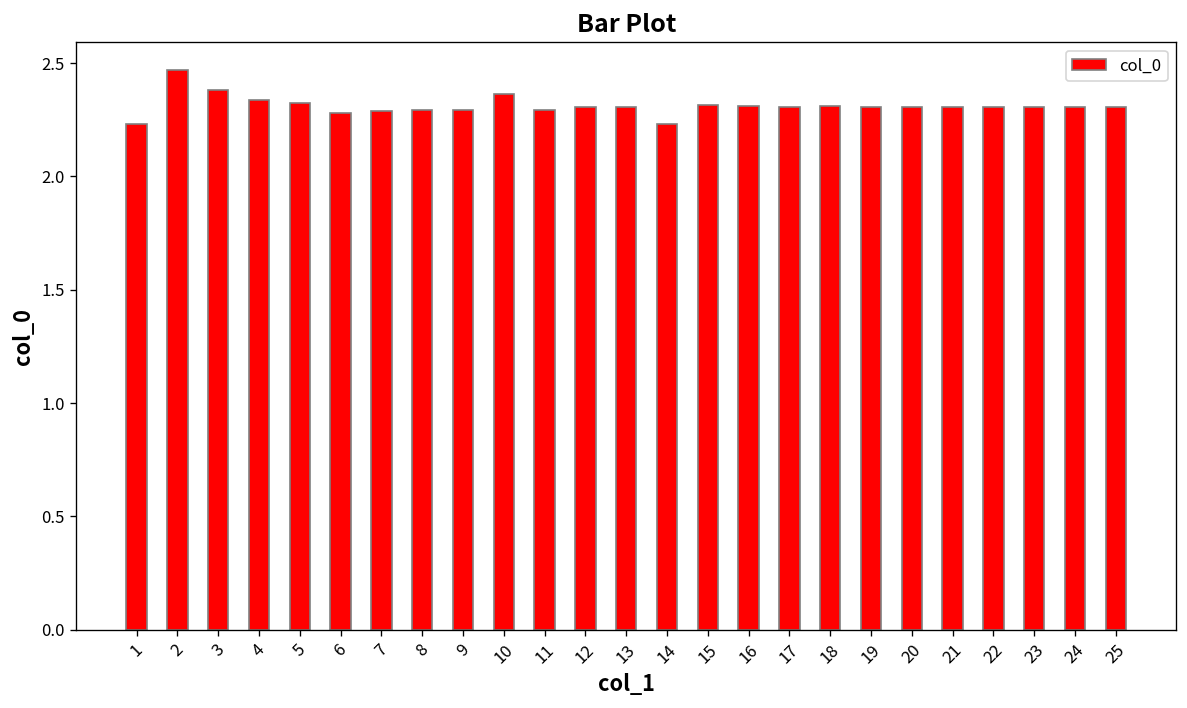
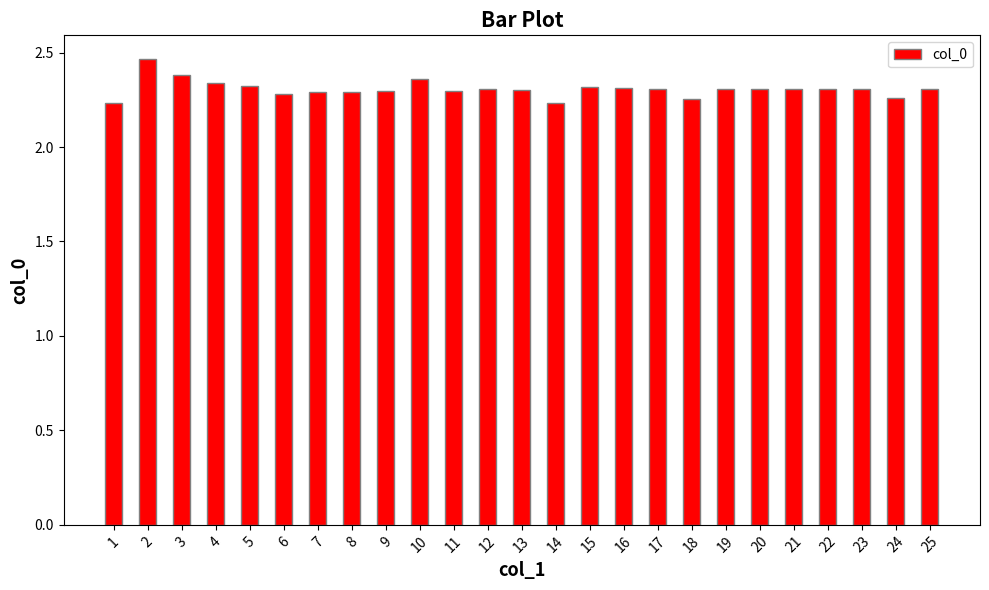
  {
    "1": 2.23,
    "2": 2.47,
    "3": 2.38,
    "4": 2.34,
    "5": 2.32,
    "6": 2.28,
    "7": 2.29,
    "8": 2.29,
    "9": 2.29,
    "10": 2.36,
    "11": 2.29,
    "12": 2.31,
    "13": 2.30,
    "14": 2.23,
    "15": 2.32,
    "16": 2.31,
    "17": 2.31,
-   "18": 2.31,
+   "18": 2.26,
    "19": 2.31,
    "20": 2.31,
    "21": 2.31,
    "22": 2.31,
    "23": 2.31,
-   "24": 2.31,
+   "24": 2.26,
    "25": 2.31
  }
